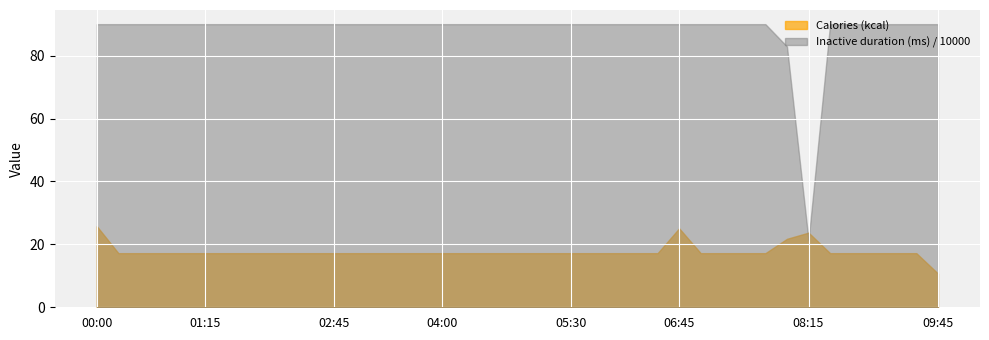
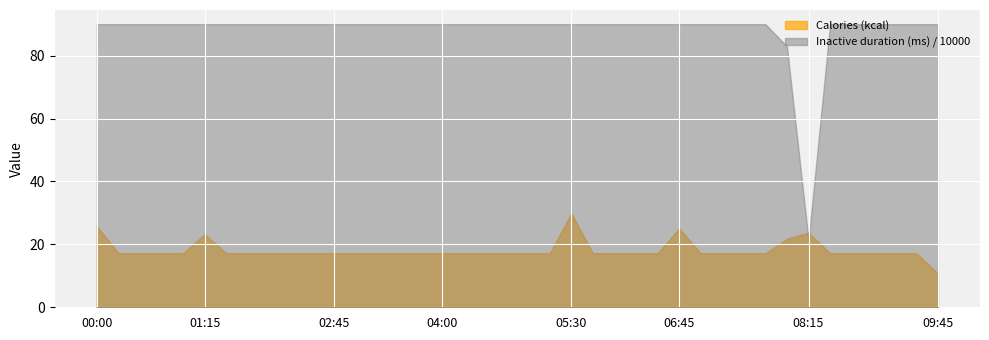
  {
    "Calories (kcal)": {
      "00:00": 26,
-     "01:15": 17,
+     "01:15": 23,
      "02:45": 17,
      "04:00": 17,
-     "05:30": 17,
+     "05:30": 30,
      "06:45": 25,
      "08:15": 24,
      "09:45": 11
    },
    "Inactive duration (ms) / 10000": {
      "00:00": 90,
      "01:15": 90,
      "02:45": 90,
      "04:00": 90,
      "05:30": 90,
      "06:45": 90,
      "08:15": 21,
      "09:45": 90
    }
  }
